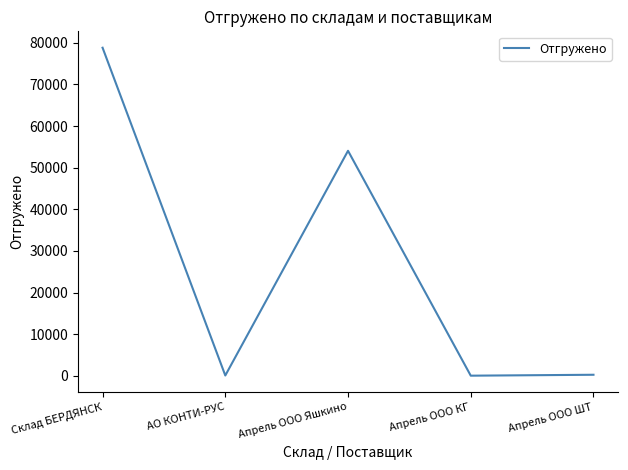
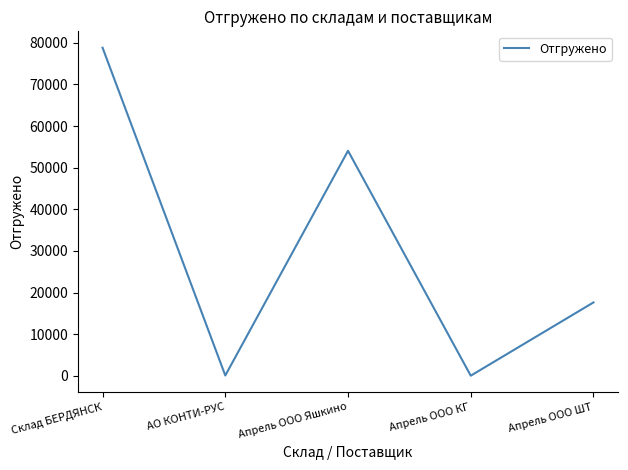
  {
    "Склад БЕРДЯНСК": 79000,
    "АО КОНТИ-РУС": 0,
    "Апрель ООО Яшкино": 54000,
    "Апрель ООО КГ": 0,
-   "Апрель ООО ШТ": 0
+   "Апрель ООО ШТ": 18000
  }
